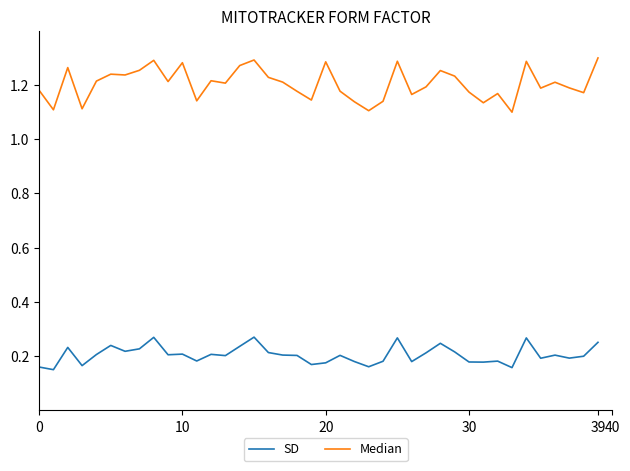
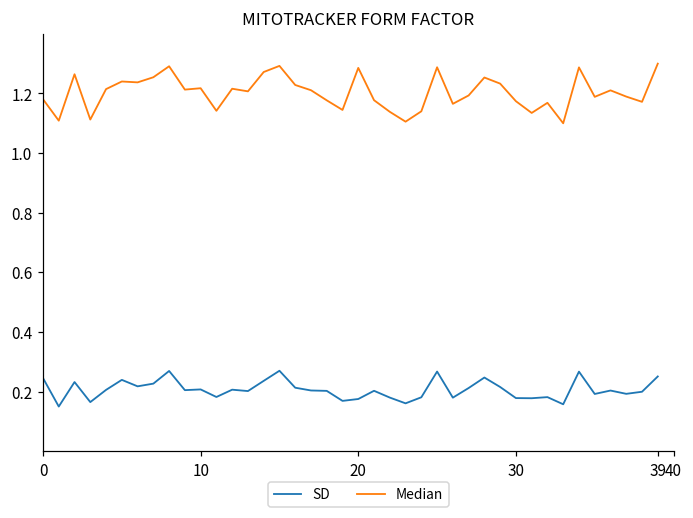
  {
    "SD": {
-     "0": 0.16,
+     "0": 0.25,
      "10": 0.21,
      "20": 0.18,
      "30": 0.18,
      "39": 0.25
    },
    "Median": {
      "0": 1.18,
-     "10": 1.28,
+     "10": 1.22,
      "20": 1.29,
      "30": 1.17,
      "39": 1.30
    }
  }
